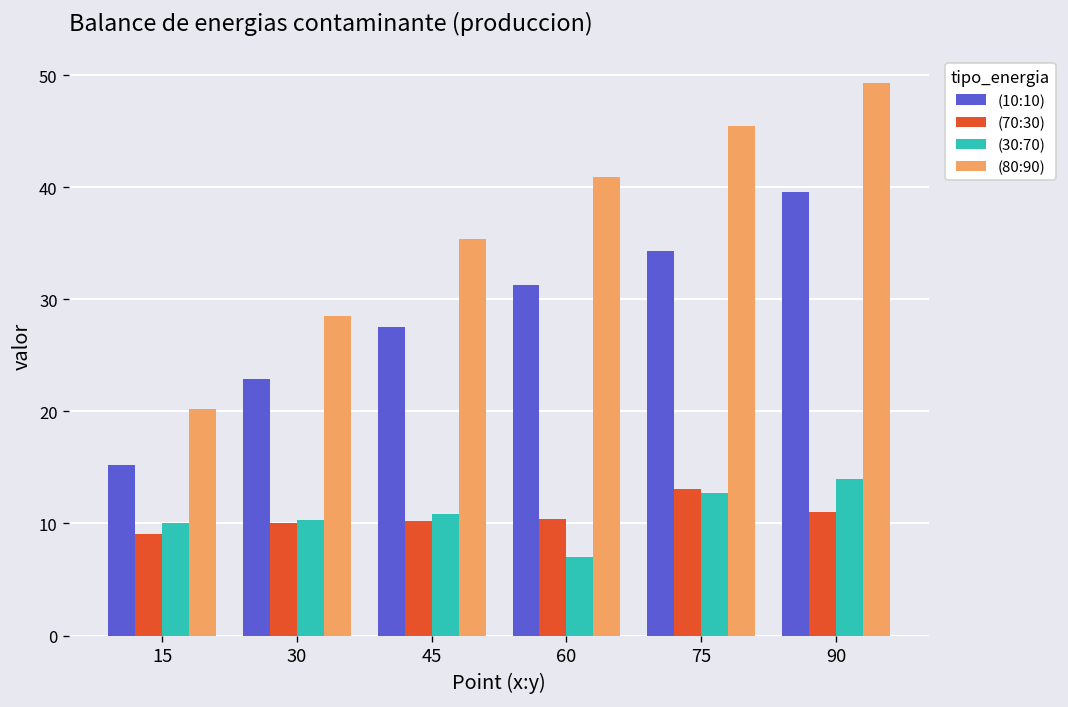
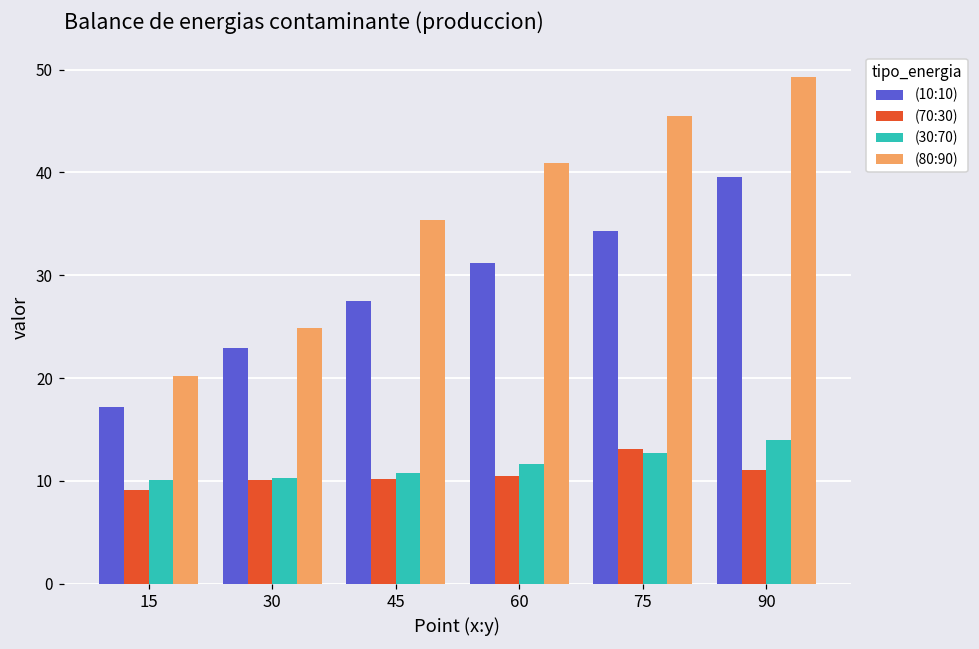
  {
    "(10:10)": {
-     "15": 15,
+     "15": 17,
      "30": 23,
      "45": 27,
      "60": 31,
      "75": 34,
      "90": 40
    },
    "(70:30)": {
      "15": 9,
      "30": 10,
      "45": 10,
      "60": 10,
      "75": 13,
      "90": 11
    },
    "(30:70)": {
      "15": 10,
      "30": 10,
      "45": 11,
-     "60": 7,
+     "60": 12,
      "75": 13,
      "90": 14
    },
    "(80:90)": {
      "15": 20,
-     "30": 29,
+     "30": 25,
      "45": 35,
      "60": 41,
      "75": 45,
      "90": 49
    }
  }
